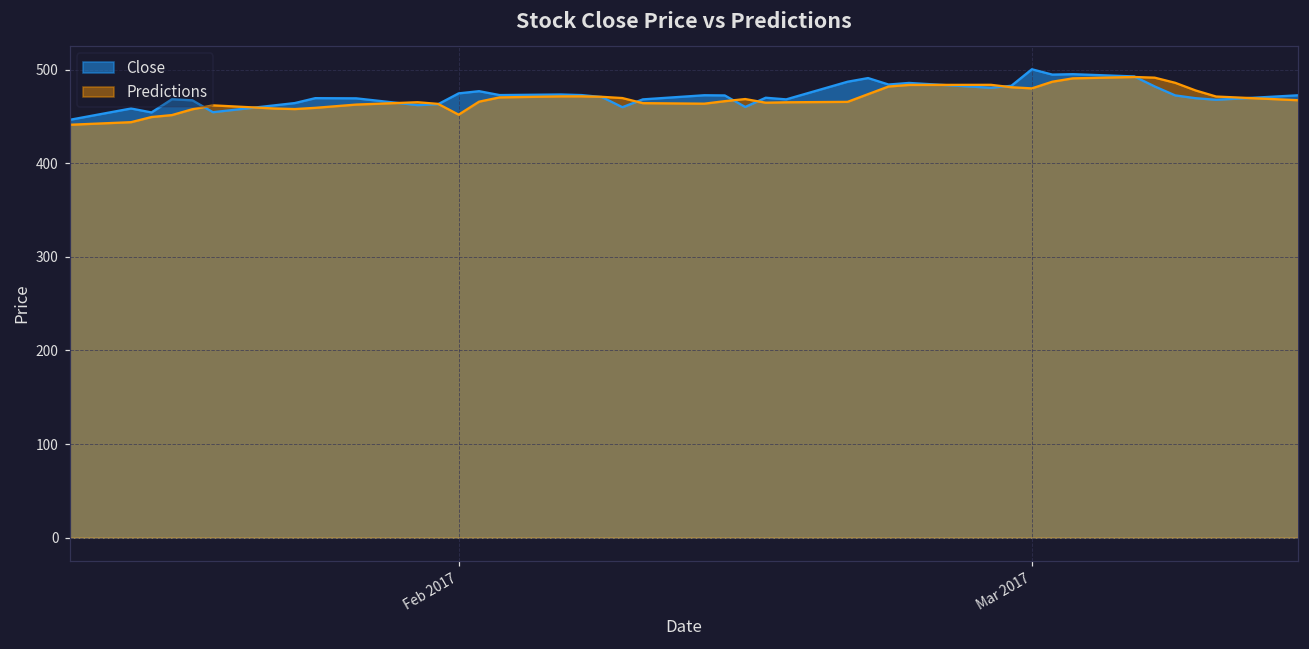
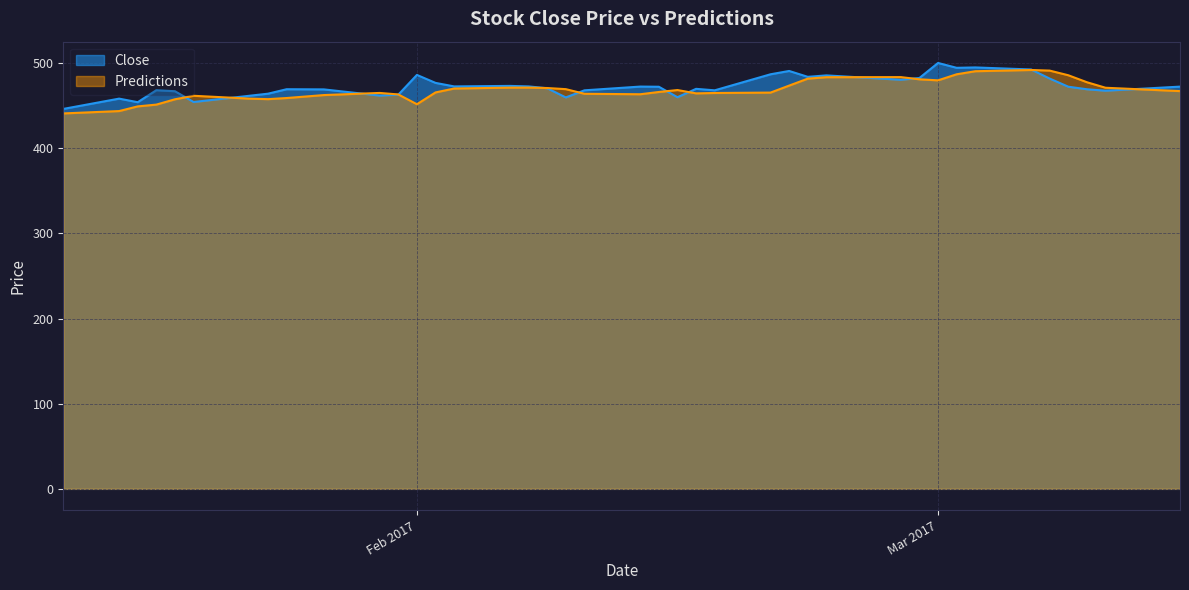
  {
    "Close": {
-     "Feb 2017": 470,
+     "Feb 2017": 490,
      "Mar 2017": 500
    },
    "Predictions": {
      "Feb 2017": 450,
      "Mar 2017": 480
    }
  }
